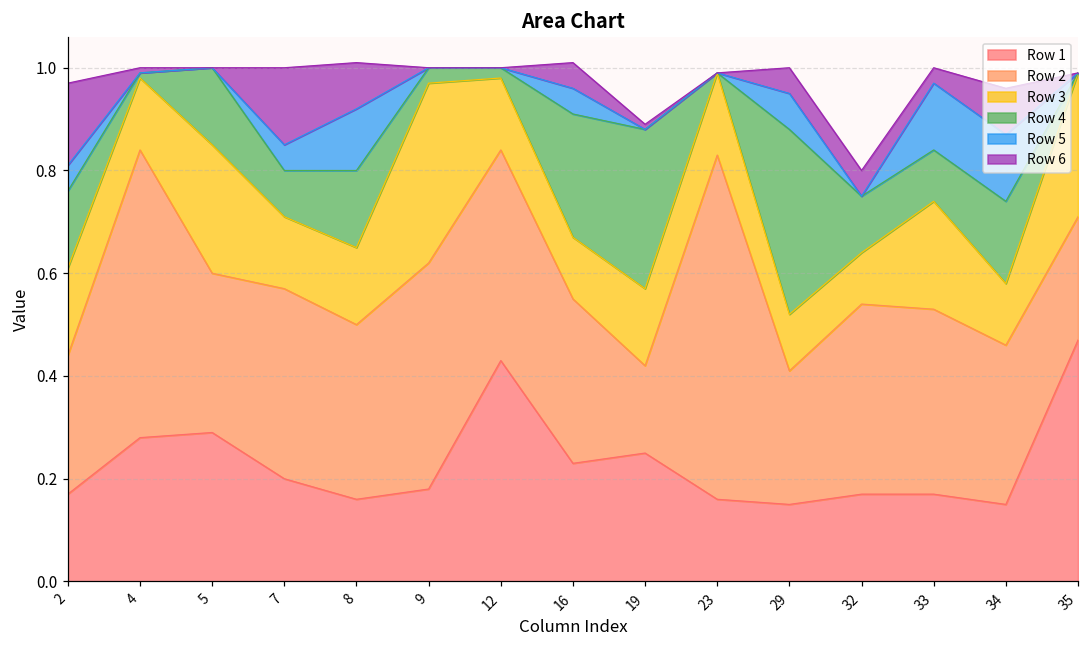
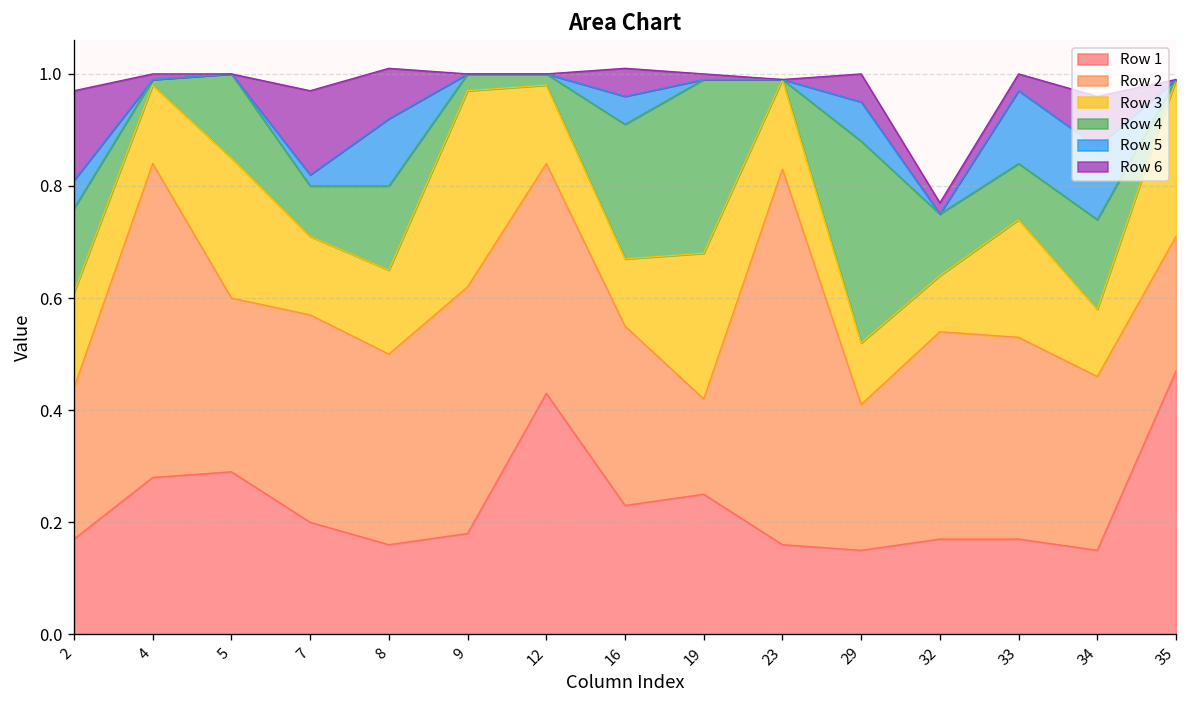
  {
    "Row 3": {
      "2": 0.17,
      "4": 0.14,
      "5": 0.25,
      "7": 0.14,
      "8": 0.15,
      "9": 0.35,
      "12": 0.14,
      "16": 0.12,
-     "19": 0.15,
+     "19": 0.26,
      "29": 0.11,
      "32": 0.10,
      "33": 0.21,
      "34": 0.12
    },
    "Row 4": {
      "2": 0.15,
      "7": 0.09,
      "8": 0.15,
      "16": 0.24,
      "29": 0.36,
      "33": 0.10,
      "34": 0.16
    },
    "Row 5": {
      "2": 0.05,
-     "7": 0.05,
+     "7": 0.02,
      "8": 0.12,
      "16": 0.05,
      "29": 0.07,
      "33": 0.13
    },
    "Row 6": {
      "2": 0.16,
      "4": 0.01,
      "7": 0.15,
      "8": 0.09,
      "16": 0.05,
      "19": 0.01,
      "29": 0.05,
-     "32": 0.05,
+     "32": 0.02,
      "33": 0.03
    }
  }
